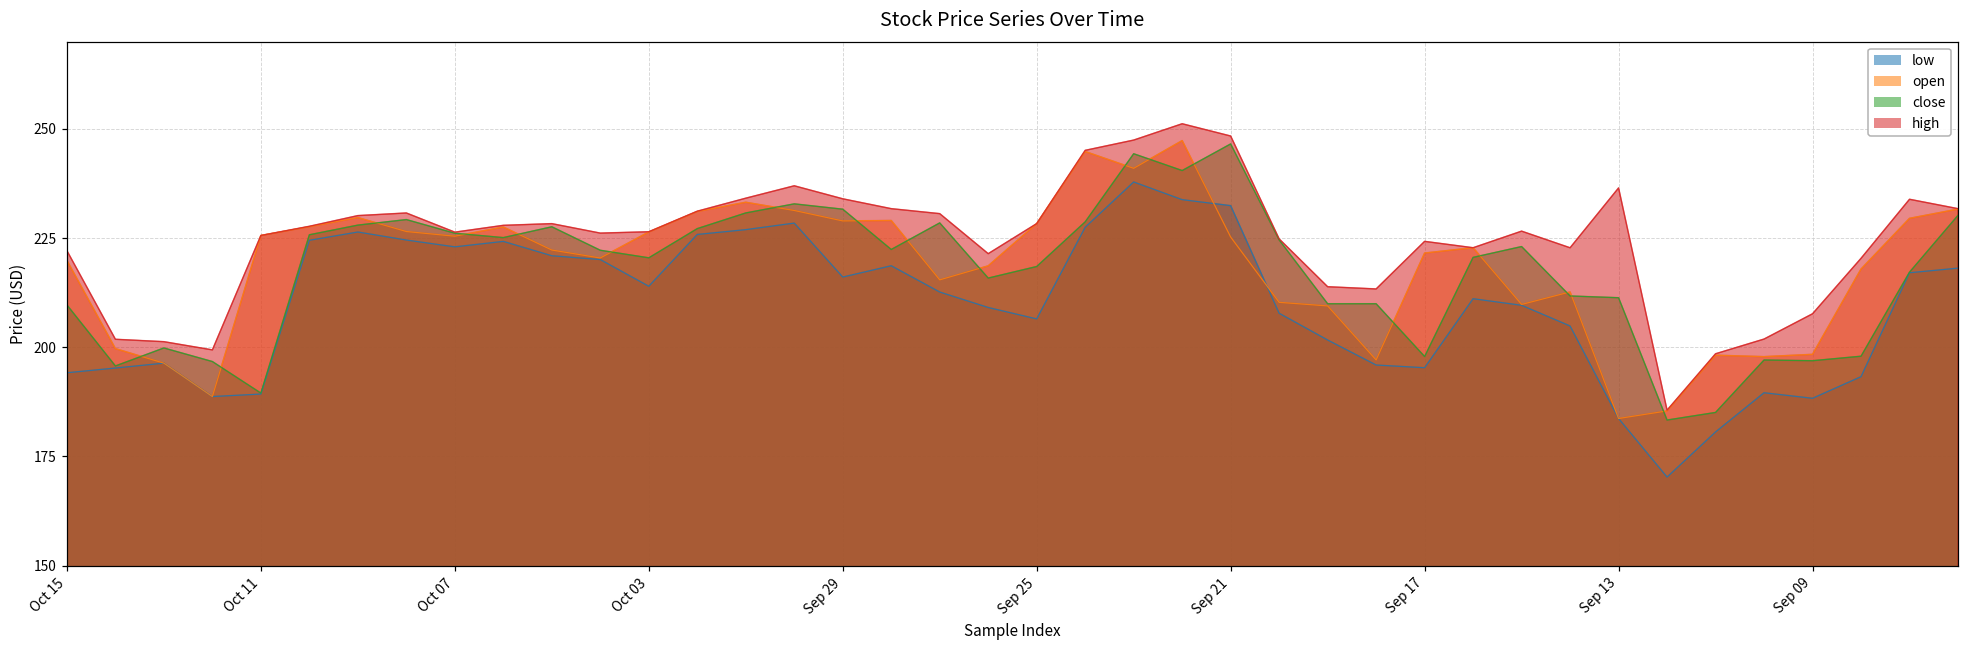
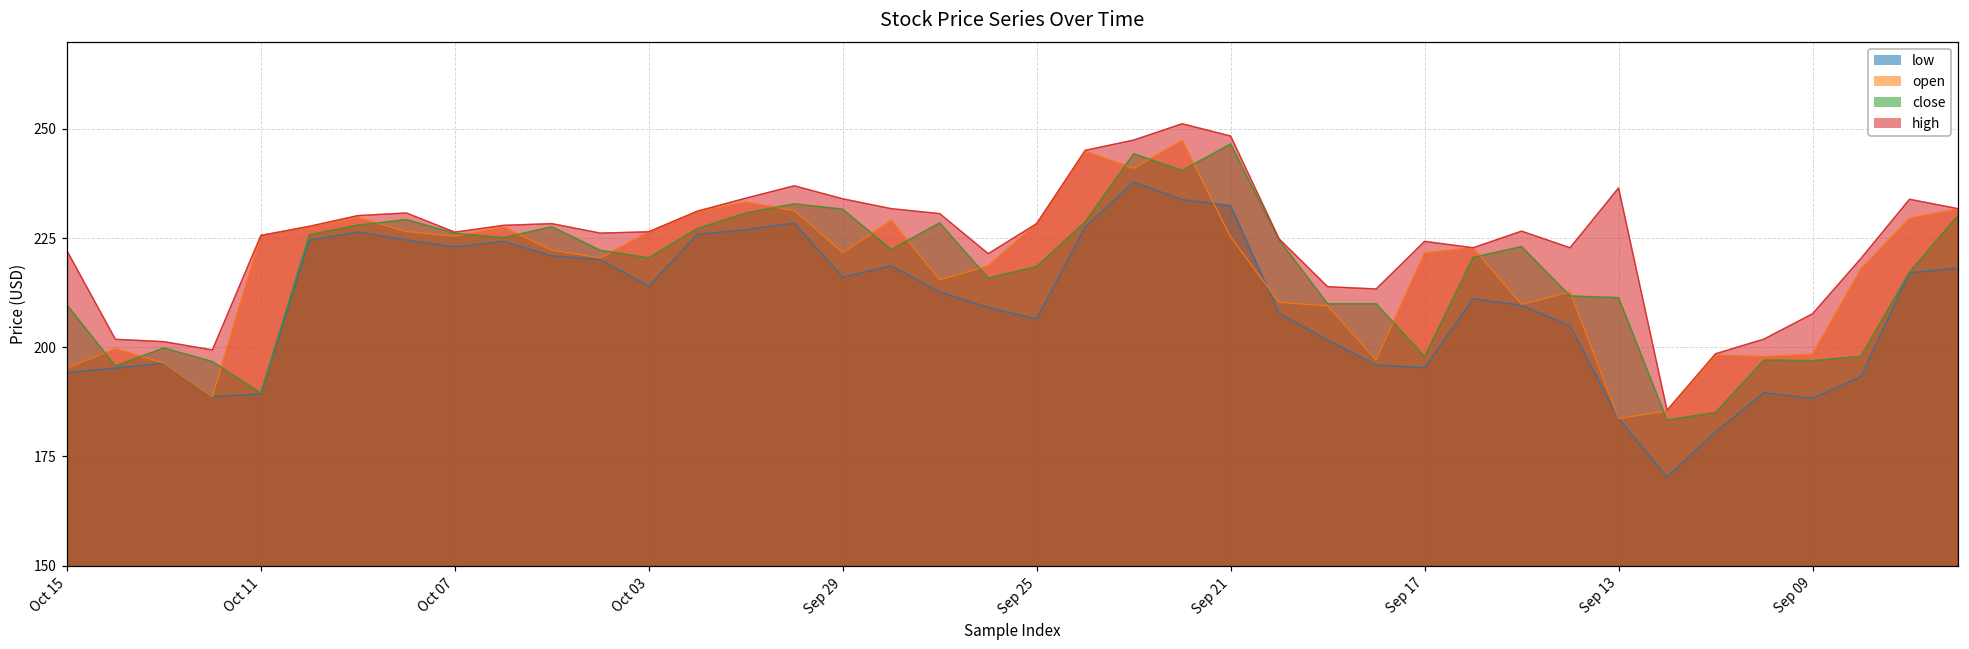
  {
    "low": {
      "Oct 15": 194,
      "Oct 07": 223,
      "Oct 03": 214,
      "Sep 29": 216,
      "Sep 25": 206,
      "Sep 21": 232,
      "Sep 17": 195,
      "Sep 09": 188
    },
    "open": {
-     "Oct 15": 220,
+     "Oct 15": 195,
      "Oct 07": 225,
-     "Sep 29": 229,
+     "Sep 29": 222,
      "Sep 21": 225,
      "Sep 17": 222,
      "Sep 09": 198
    },
    "close": {
      "Oct 15": 210,
      "Oct 03": 220,
      "Sep 29": 232,
      "Sep 25": 219,
      "Sep 21": 247,
      "Sep 17": 198,
      "Sep 13": 211,
      "Sep 09": 197
    },
    "high": {
      "Oct 15": 222,
      "Sep 29": 234,
      "Sep 21": 248,
      "Sep 17": 224,
      "Sep 13": 237,
      "Sep 09": 208
    }
  }
